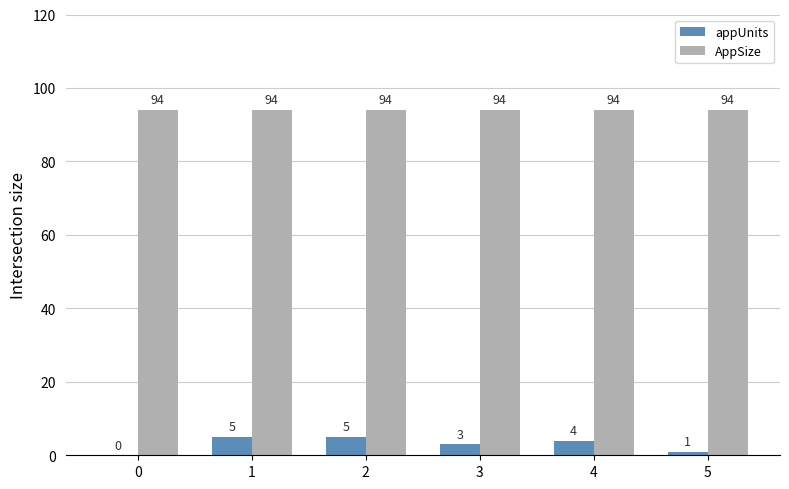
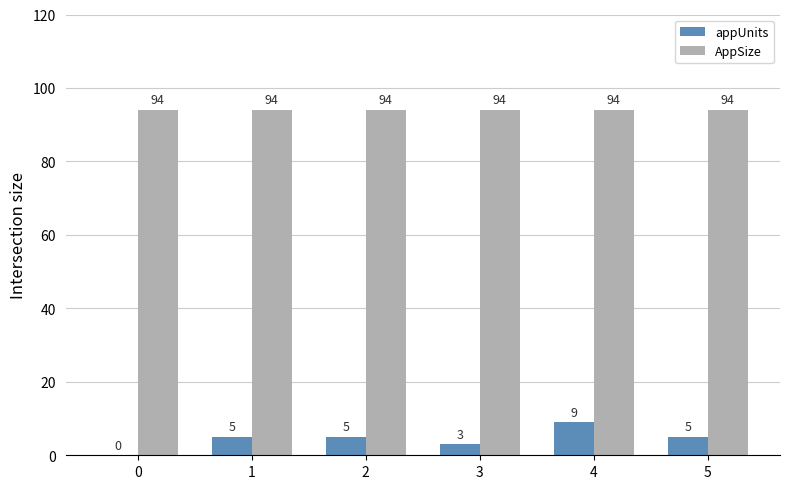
  {
    "appUnits": {
      "0": 0,
      "1": 5,
      "2": 5,
      "3": 3,
-     "4": 4,
-     "5": 1
+     "4": 9,
+     "5": 5
    },
    "AppSize": {
      "0": 94,
      "1": 94,
      "2": 94,
      "3": 94,
      "4": 94,
      "5": 94
    }
  }
